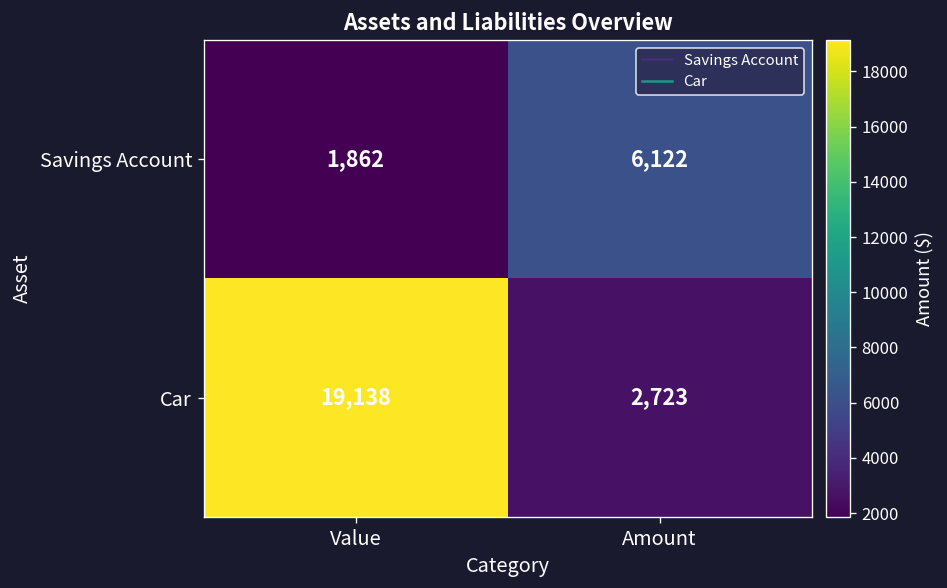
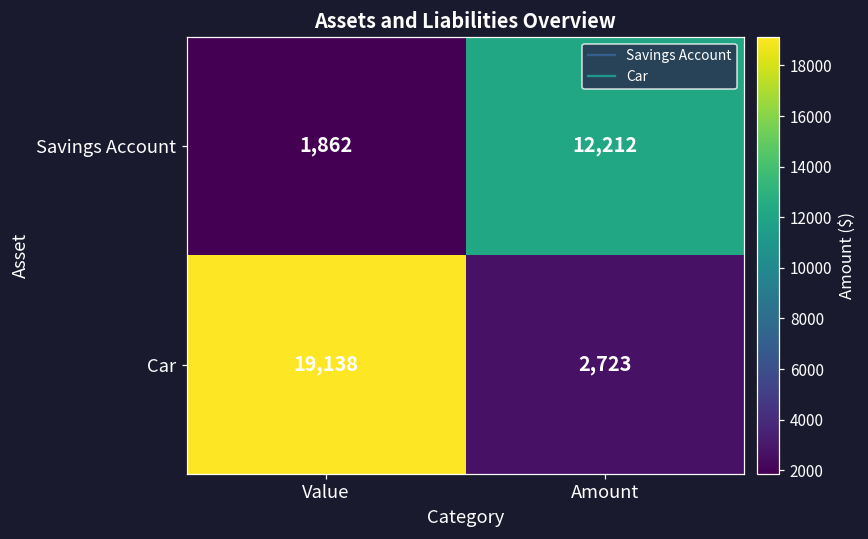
  {
    "Savings Account": {
      "Value": "1,862",
-     "Amount": "6,122"
+     "Amount": "12,212"
    },
    "Car": {
      "Value": "19,138",
      "Amount": "2,723"
    }
  }
